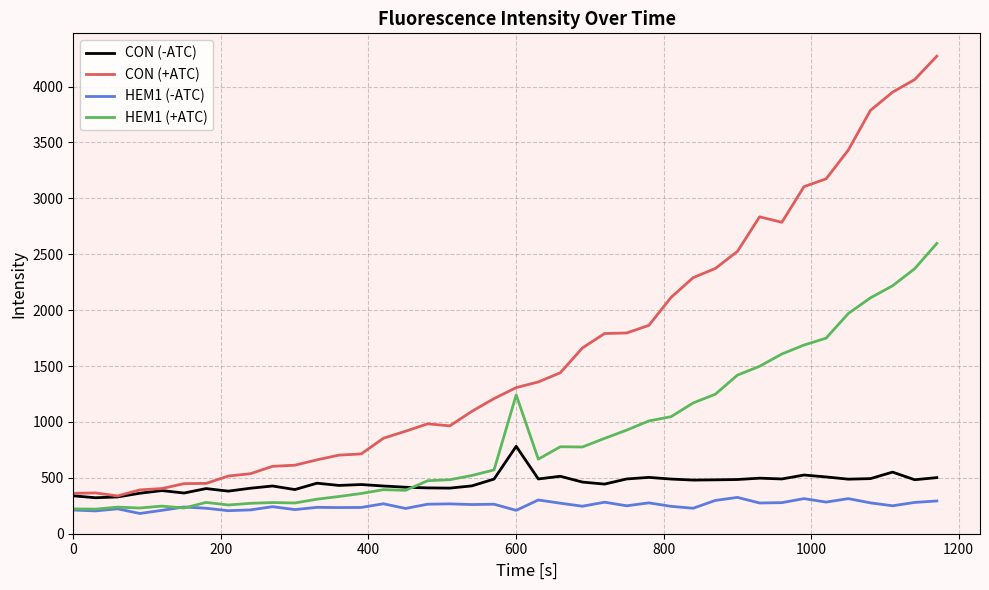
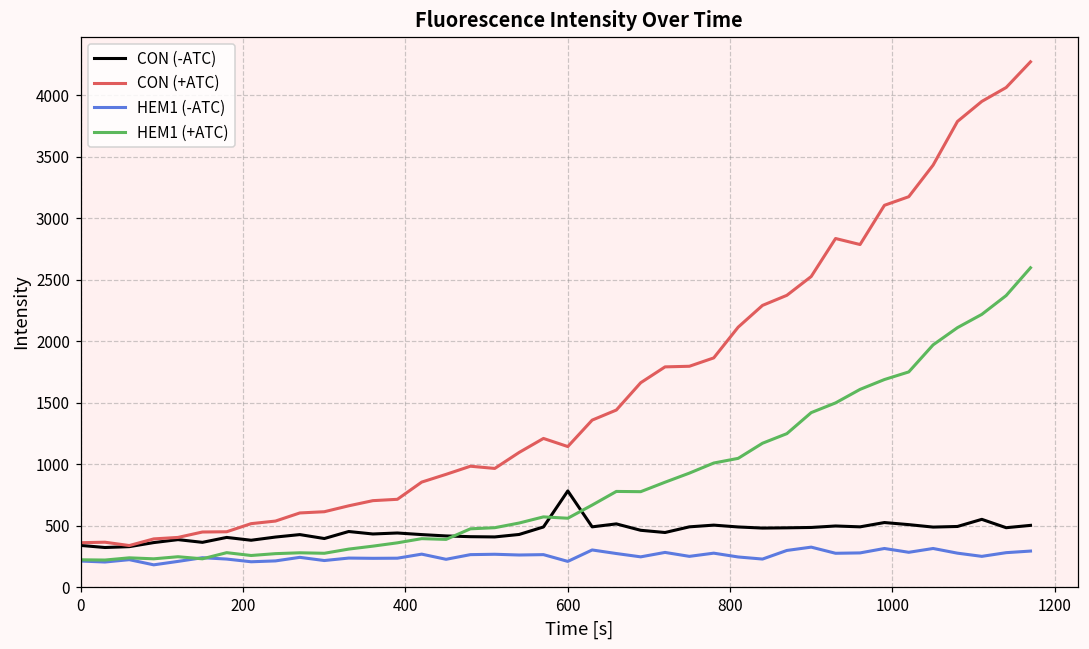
  {
    "CON (-ATC)": {
      "600": 780
    },
    "CON (+ATC)": {
-     "600": 1310
+     "600": 1140
    },
    "HEM1 (-ATC)": {
      "600": 210
    },
    "HEM1 (+ATC)": {
-     "600": 1240
+     "600": 560
    }
  }
